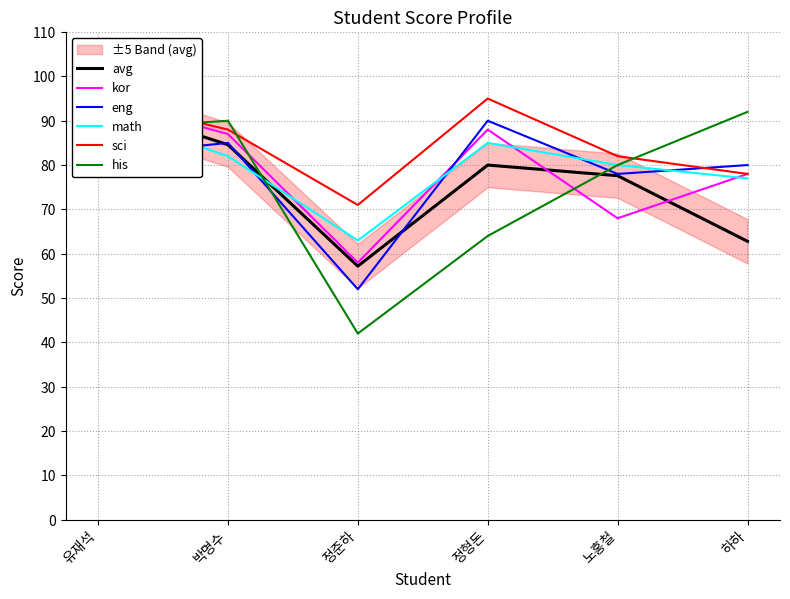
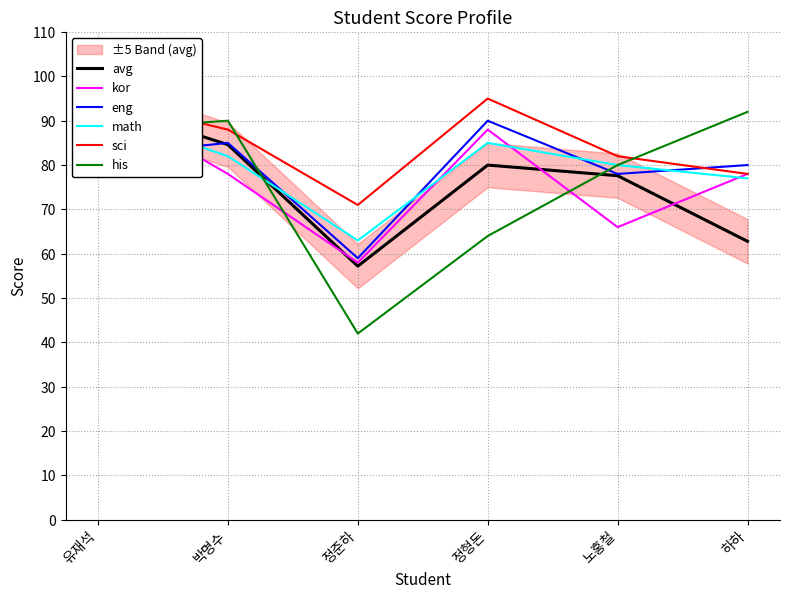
  {
    "avg": {
      "정준하": 57,
      "정형돈": 80,
      "하하": 63
    },
    "kor": {
-     "박명수": 87,
+     "박명수": 78,
      "정준하": 58,
      "정형돈": 88,
-     "노홍철": 68
+     "노홍철": 66
    },
    "eng": {
-     "정준하": 52,
+     "정준하": 59,
      "정형돈": 90,
      "하하": 80
    },
    "math": {
      "박명수": 82,
      "정준하": 63,
      "하하": 77
    },
    "his": {
      "정준하": 42,
      "정형돈": 64,
      "하하": 92
    }
  }
